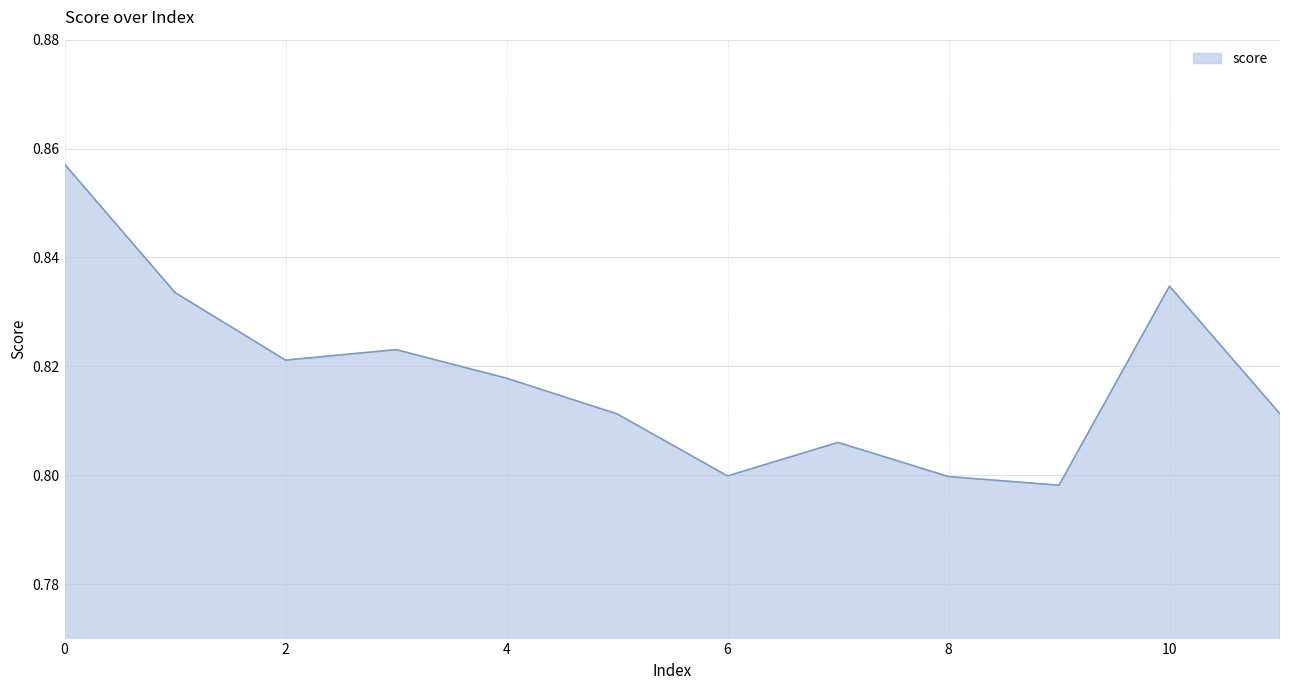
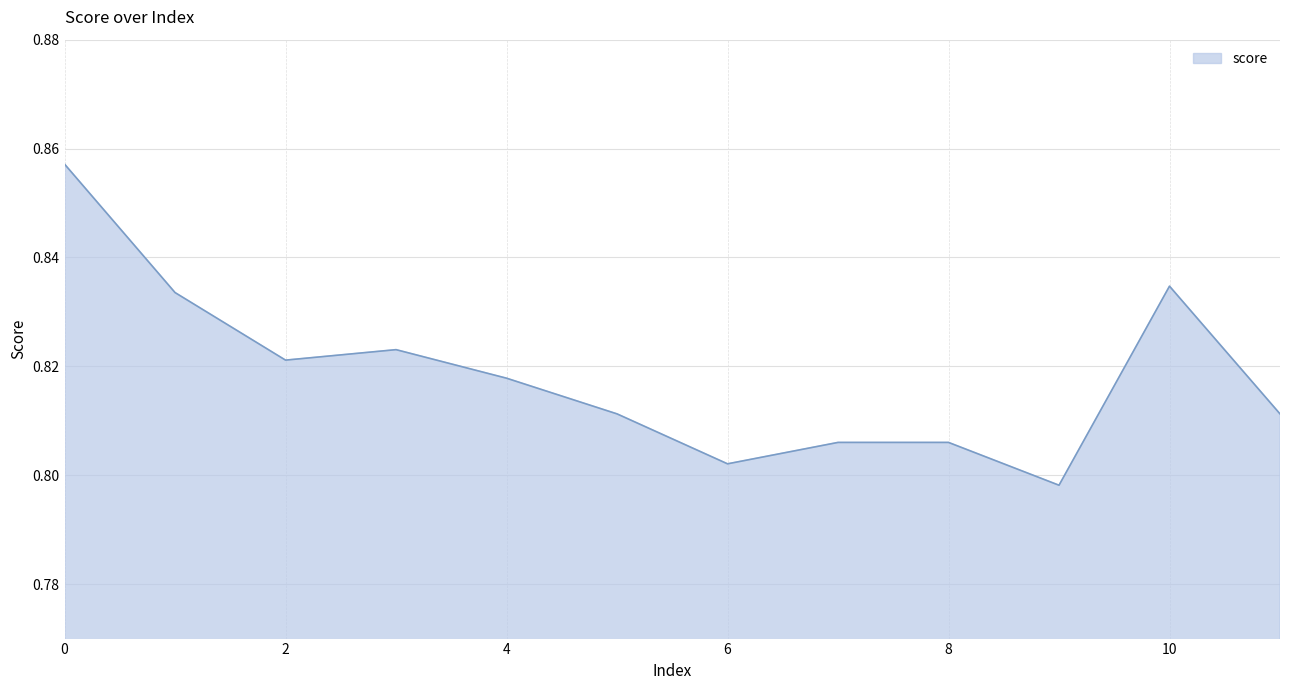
  {
    "0": 0.857,
    "2": 0.821,
    "4": 0.818,
-   "6": 0.800,
-   "8": 0.800,
+   "6": 0.802,
+   "8": 0.806,
    "10": 0.835
  }
